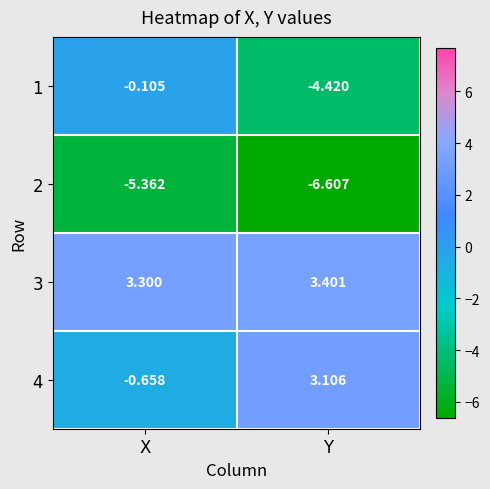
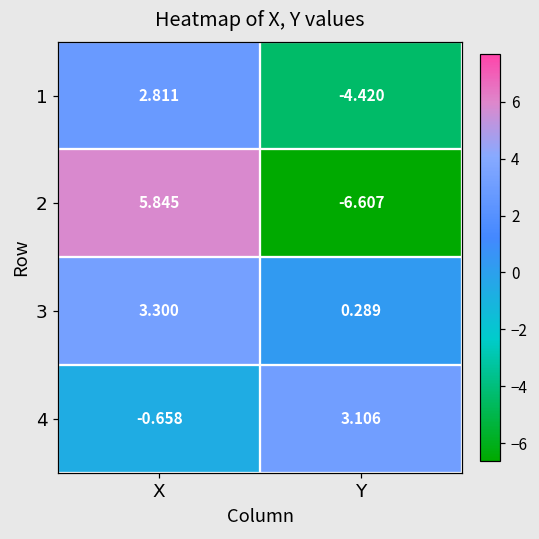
  {
    "1": {
-     "X": -0.105,
+     "X": 2.811,
      "Y": -4.420
    },
    "2": {
-     "X": -5.362,
+     "X": 5.845,
      "Y": -6.607
    },
    "3": {
      "X": 3.300,
-     "Y": 3.401
+     "Y": 0.289
    },
    "4": {
      "X": -0.658,
      "Y": 3.106
    }
  }
